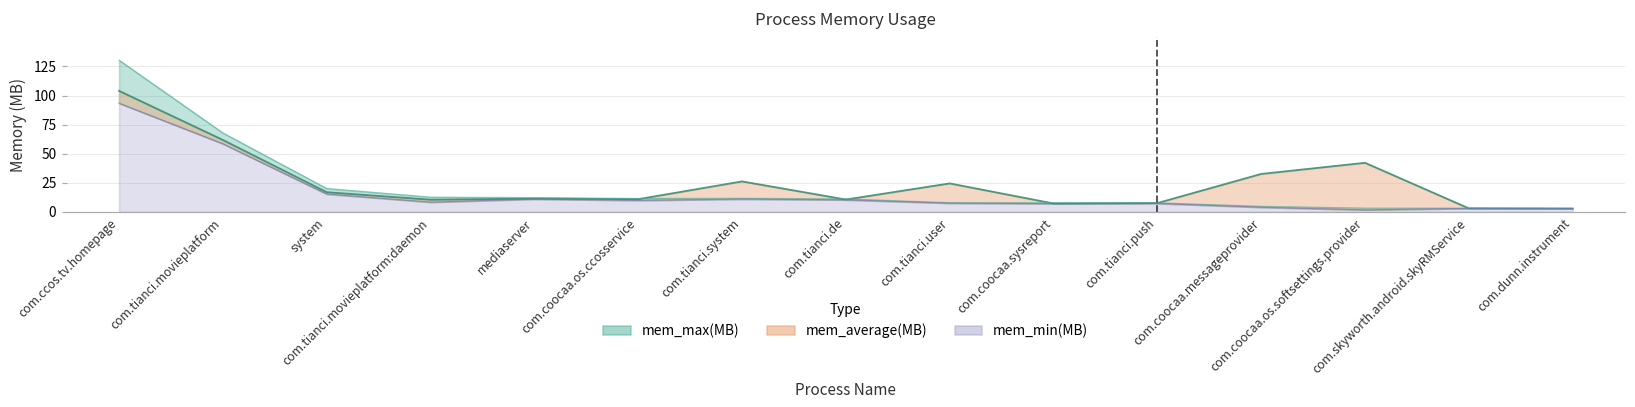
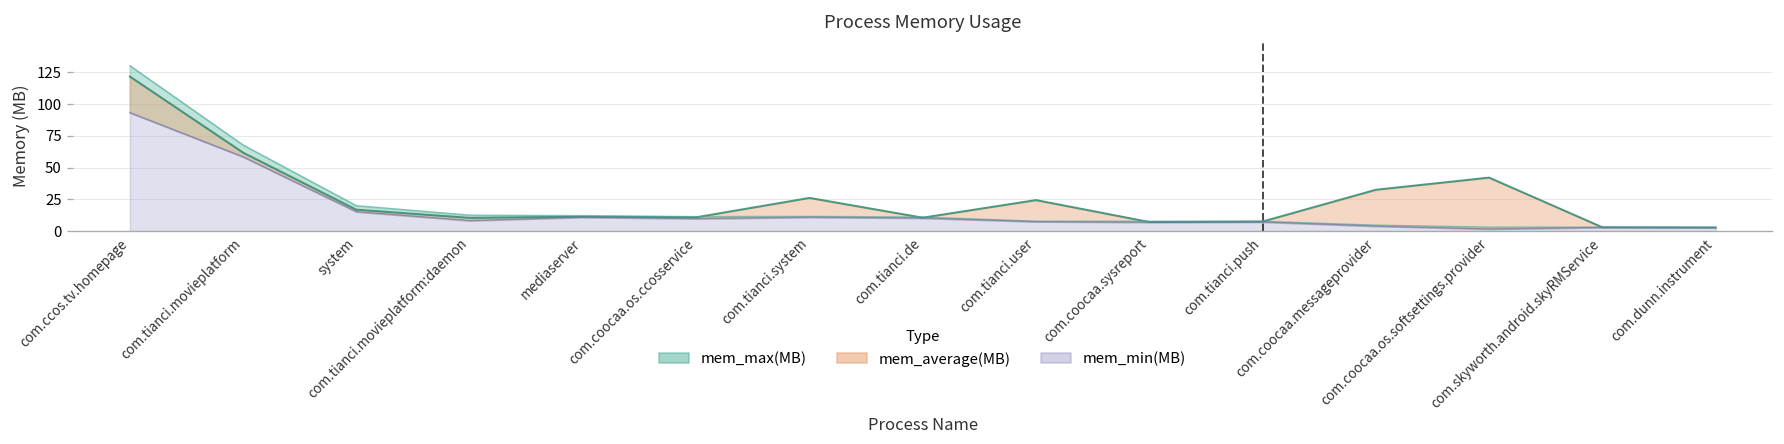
  {
    "mem_average(MB)": {
-     "com.ccos.tv.homepage": 104,
+     "com.ccos.tv.homepage": 122,
      "com.tianci.movieplatform": 62,
      "com.tianci.system": 26,
      "com.tianci.user": 24,
      "com.coocaa.messageprovider": 33,
      "com.coocaa.os.softsettings.provider": 42
    }
  }
